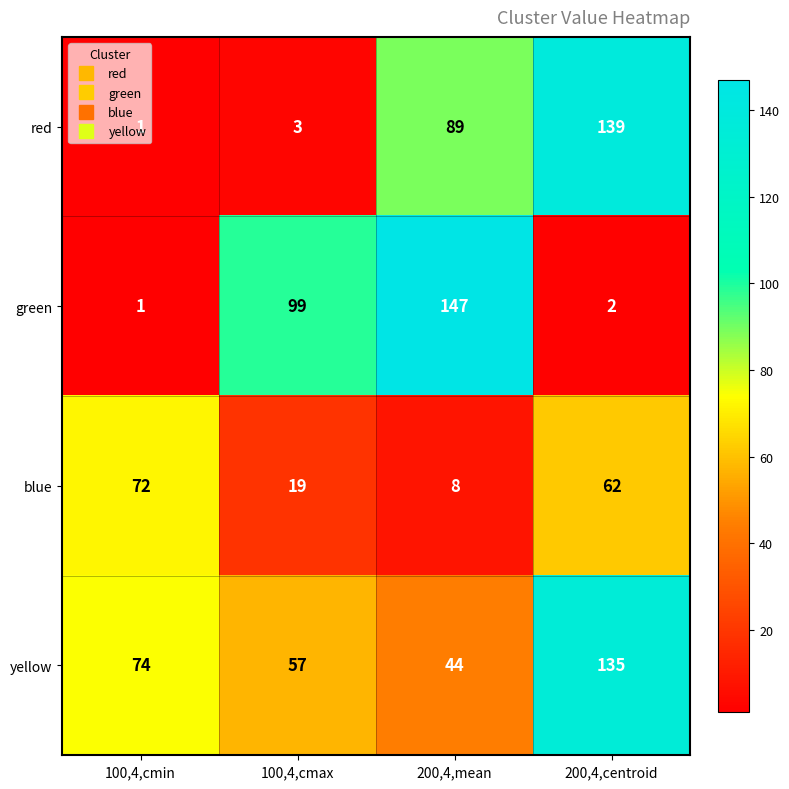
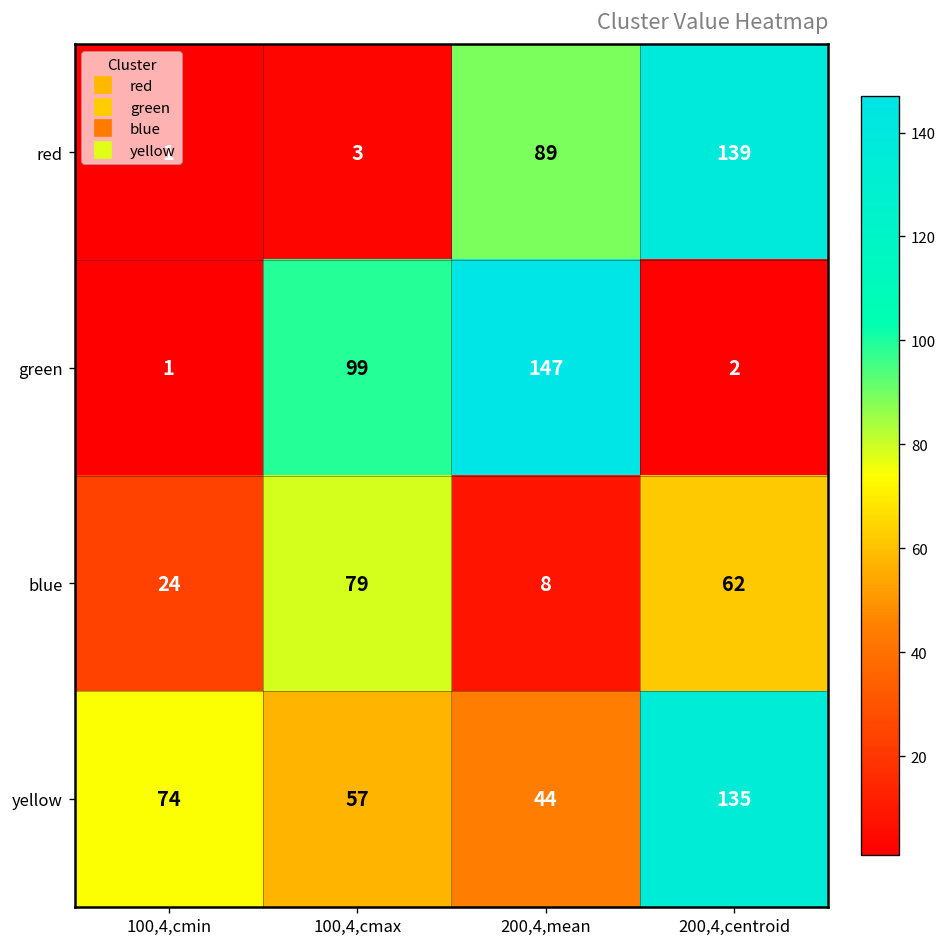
  {
    "red": {
      "100,4,cmax": 3,
      "200,4,mean": 89,
      "200,4,centroid": 139
    },
    "green": {
      "100,4,cmin": 1,
      "100,4,cmax": 99,
      "200,4,mean": 147,
      "200,4,centroid": 2
    },
    "blue": {
-     "100,4,cmin": 72,
-     "100,4,cmax": 19,
+     "100,4,cmin": 24,
+     "100,4,cmax": 79,
      "200,4,mean": 8,
      "200,4,centroid": 62
    },
    "yellow": {
      "100,4,cmin": 74,
      "100,4,cmax": 57,
      "200,4,mean": 44,
      "200,4,centroid": 135
    }
  }
